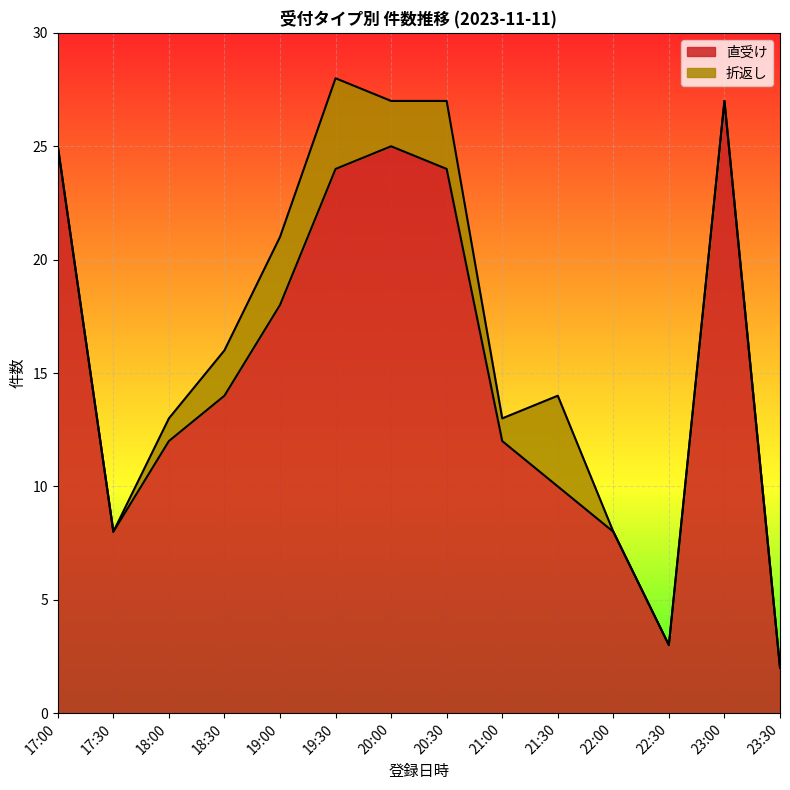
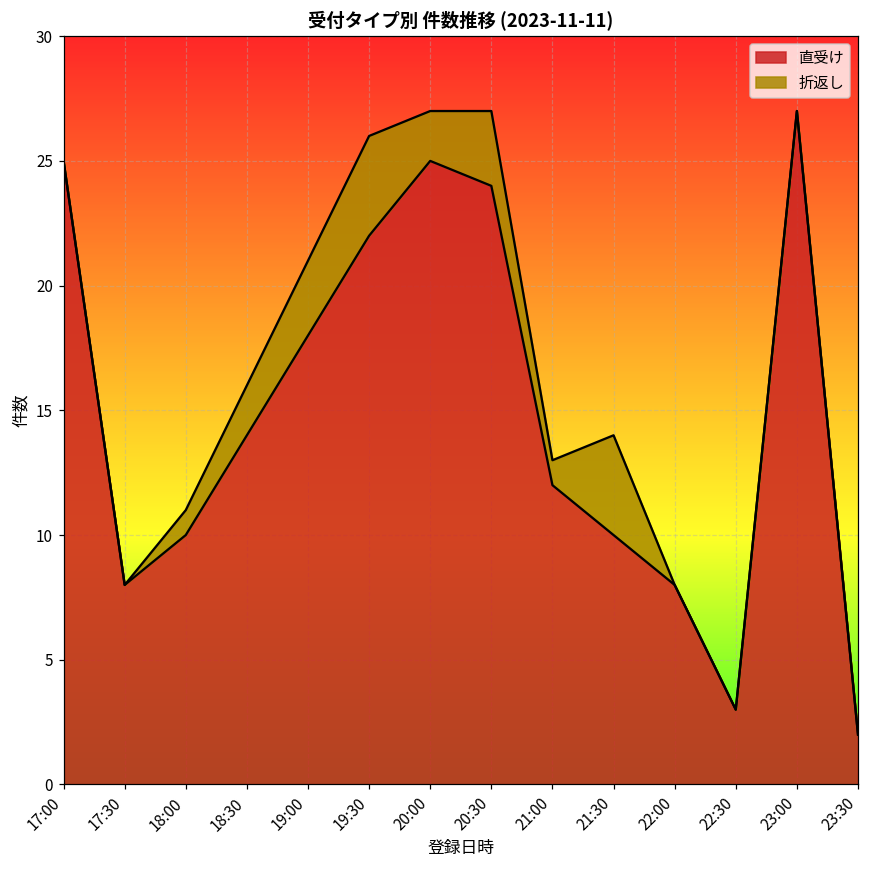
  {
    "直受け": {
-     "18:00": 12,
+     "18:00": 10,
      "18:30": 14,
      "19:00": 18,
-     "19:30": 24,
+     "19:30": 22,
      "20:00": 25,
      "20:30": 24,
      "21:00": 12,
      "21:30": 10
    },
    "折返し": {
      "18:00": 1,
      "18:30": 2,
      "19:00": 3,
      "19:30": 4,
      "20:00": 2,
      "20:30": 3,
      "21:00": 1,
      "21:30": 4
    }
  }
